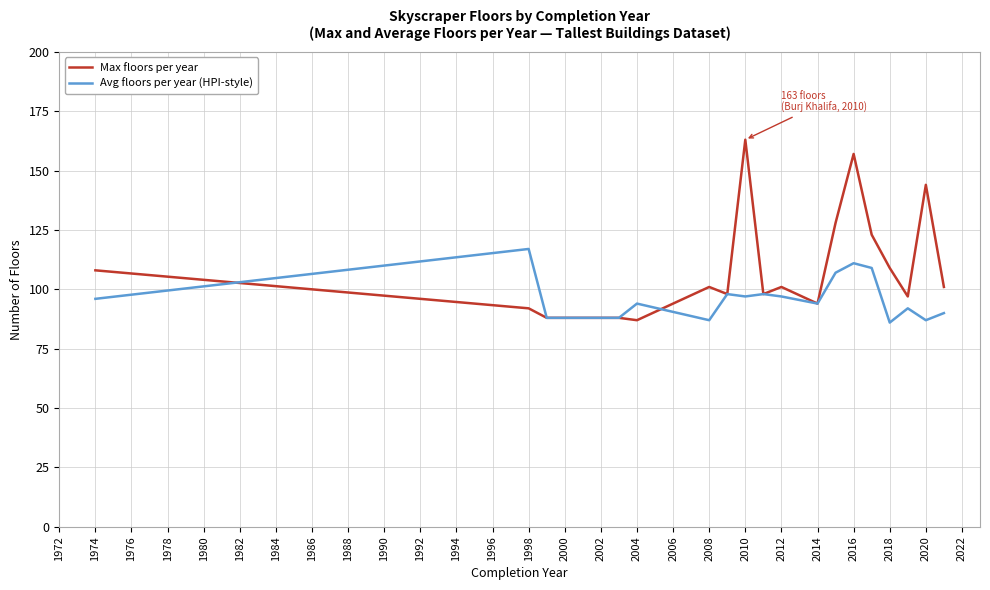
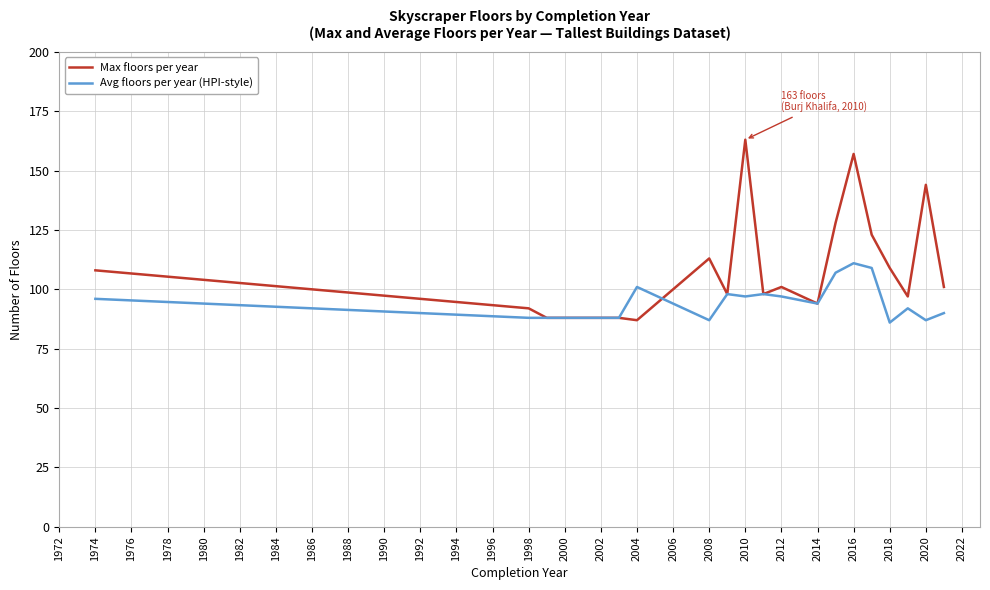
  {
    "Max floors per year": {
      "1974": 108,
      "1998": 92,
      "2004": 87,
-     "2008": 101,
+     "2008": 113,
      "2012": 101,
      "2016": 157,
      "2018": 109,
      "2020": 144
    },
    "Avg floors per year (HPI-style)": {
      "1974": 96,
-     "1998": 117,
-     "2004": 94,
+     "1998": 88,
+     "2004": 101,
      "2008": 87,
      "2010": 97,
      "2012": 97,
      "2016": 111,
      "2018": 86,
      "2020": 87
    }
  }
